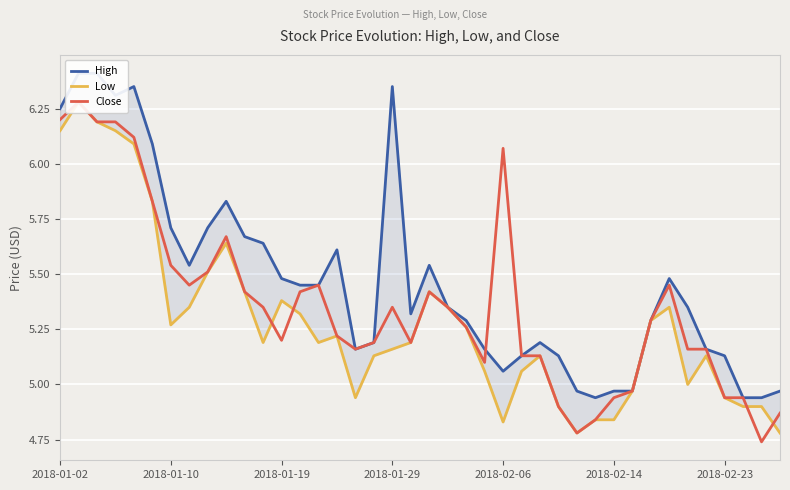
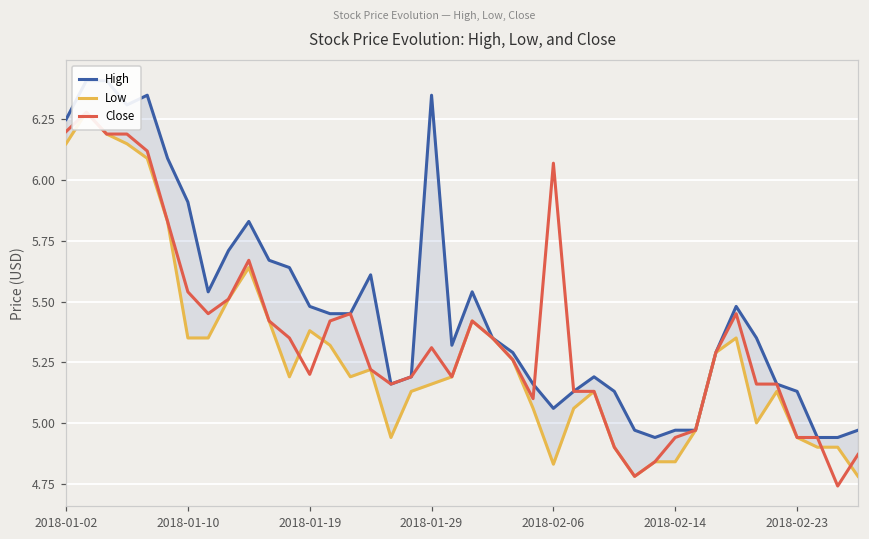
  {
    "High": {
      "2018-01-02": 6.25,
-     "2018-01-10": 5.71,
+     "2018-01-10": 5.91,
      "2018-01-19": 5.48,
      "2018-01-29": 6.35,
      "2018-02-06": 5.06,
      "2018-02-14": 4.97,
      "2018-02-23": 5.13
    },
    "Low": {
      "2018-01-02": 6.15,
-     "2018-01-10": 5.27,
+     "2018-01-10": 5.35,
      "2018-01-19": 5.38,
      "2018-01-29": 5.16,
      "2018-02-06": 4.83,
      "2018-02-14": 4.84
    },
    "Close": {
      "2018-01-02": 6.20,
      "2018-01-10": 5.54,
      "2018-01-19": 5.20,
-     "2018-01-29": 5.35,
+     "2018-01-29": 5.31,
      "2018-02-06": 6.07,
      "2018-02-14": 4.94
    }
  }
